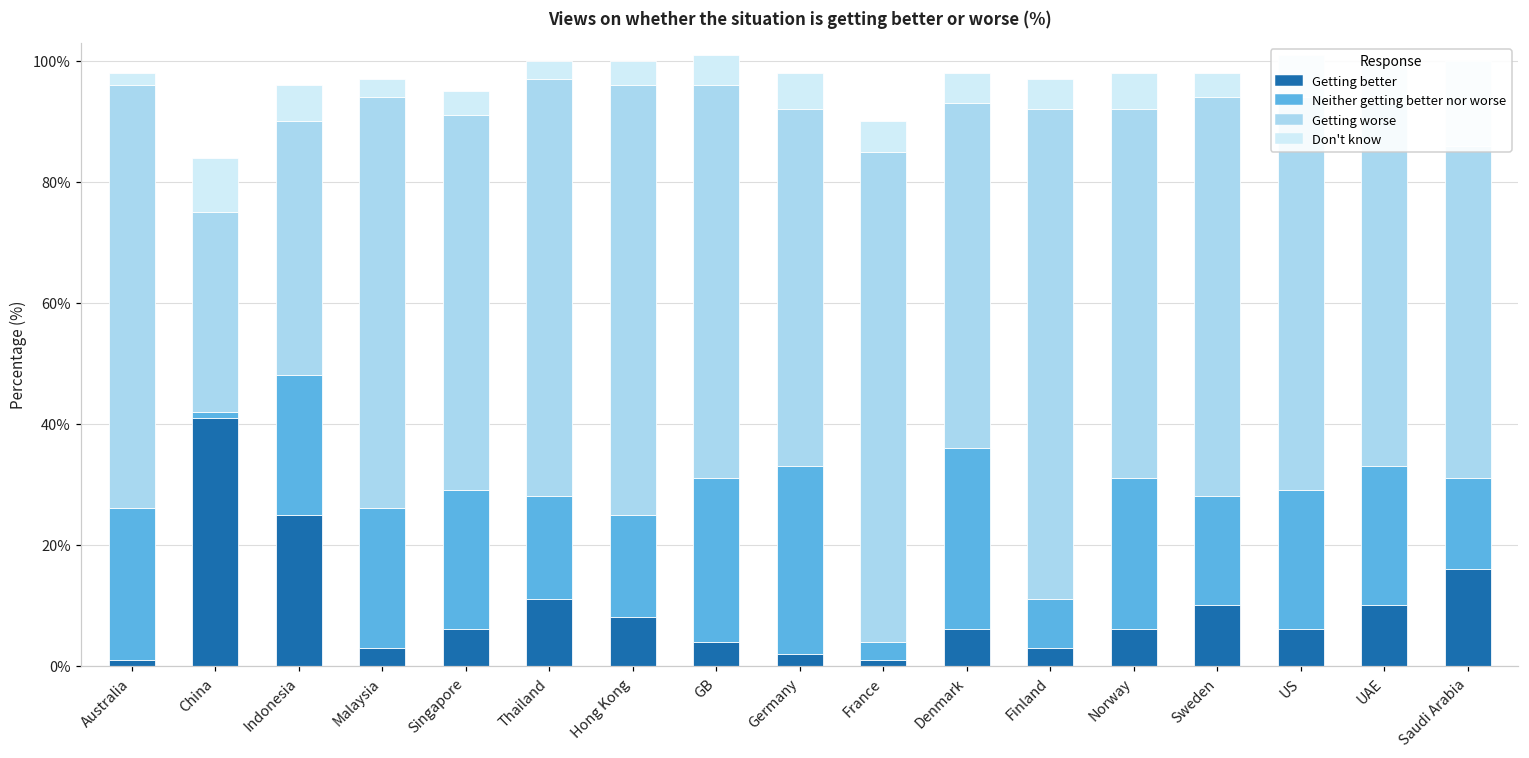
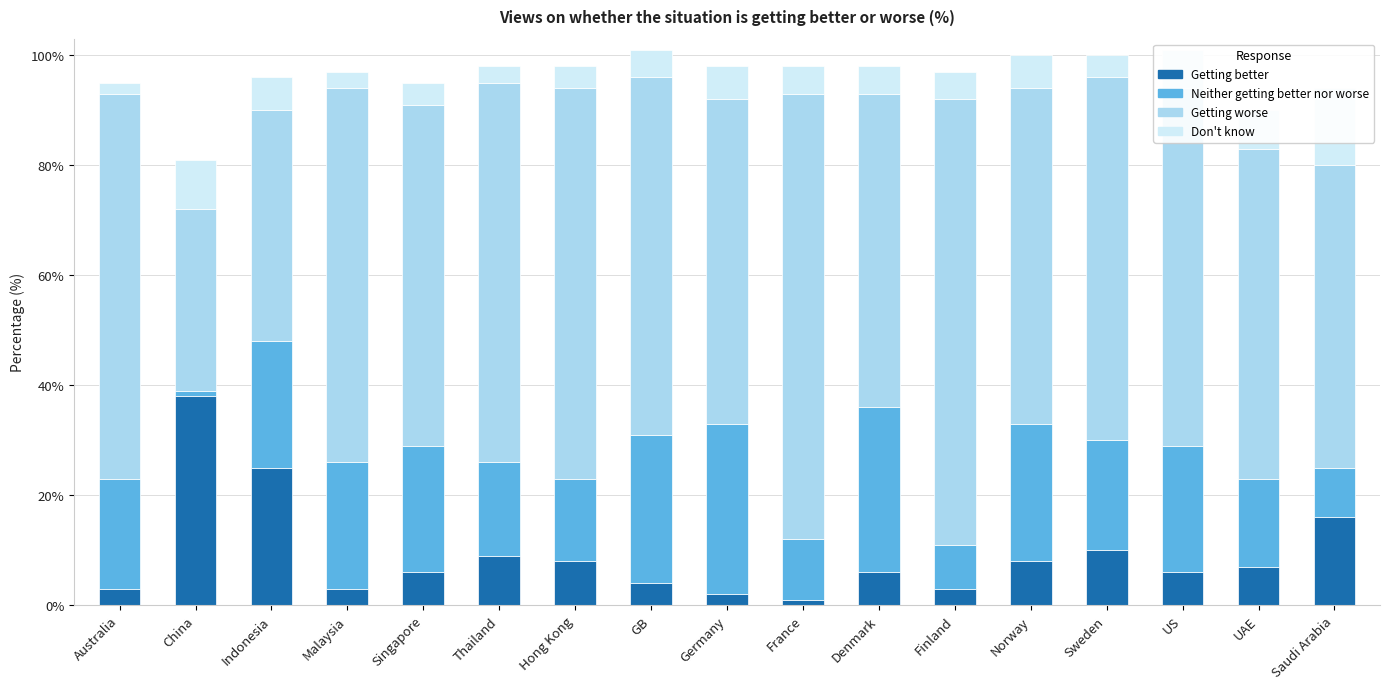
  {
    "Getting better": {
-     "Australia": "1%",
-     "China": "41%",
+     "Australia": "3%",
+     "China": "38%",
      "Indonesia": "25%",
      "Malaysia": "3%",
      "Singapore": "6%",
-     "Thailand": "11%",
+     "Thailand": "9%",
      "Hong Kong": "8%",
      "GB": "4%",
      "Germany": "2%",
      "France": "1%",
      "Denmark": "6%",
      "Finland": "3%",
-     "Norway": "6%",
+     "Norway": "8%",
      "Sweden": "10%",
      "US": "6%",
-     "UAE": "10%",
+     "UAE": "7%",
      "Saudi Arabia": "16%"
    },
    "Neither getting better nor worse": {
-     "Australia": "25%",
+     "Australia": "20%",
      "China": "1%",
      "Indonesia": "23%",
      "Malaysia": "23%",
      "Singapore": "23%",
      "Thailand": "17%",
-     "Hong Kong": "17%",
+     "Hong Kong": "15%",
      "GB": "27%",
      "Germany": "31%",
-     "France": "3%",
+     "France": "11%",
      "Denmark": "30%",
      "Finland": "8%",
      "Norway": "25%",
-     "Sweden": "18%",
+     "Sweden": "20%",
      "US": "23%",
-     "UAE": "23%",
-     "Saudi Arabia": "15%"
+     "UAE": "16%",
+     "Saudi Arabia": "9%"
    }
  }
